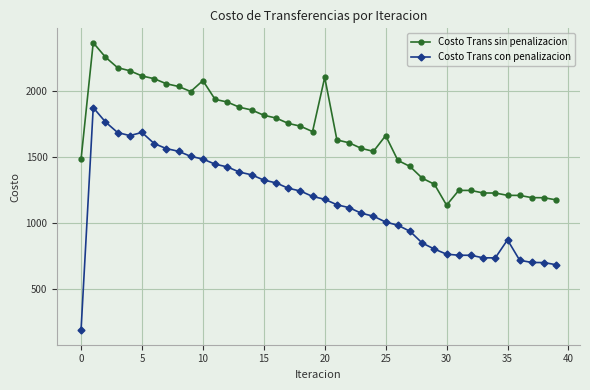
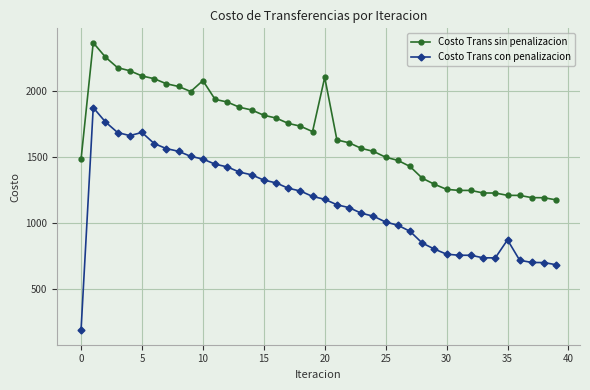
  {
    "Costo Trans sin penalizacion": {
      "0": 1480,
      "5": 2120,
      "10": 2080,
      "15": 1820,
      "20": 2100,
-     "25": 1660,
-     "30": 1140,
+     "25": 1500,
+     "30": 1260,
      "35": 1210
    },
    "Costo Trans con penalizacion": {
      "0": 190,
      "5": 1690,
      "10": 1490,
      "15": 1330,
      "20": 1180,
      "25": 1010,
      "30": 760,
      "35": 870
    }
  }
